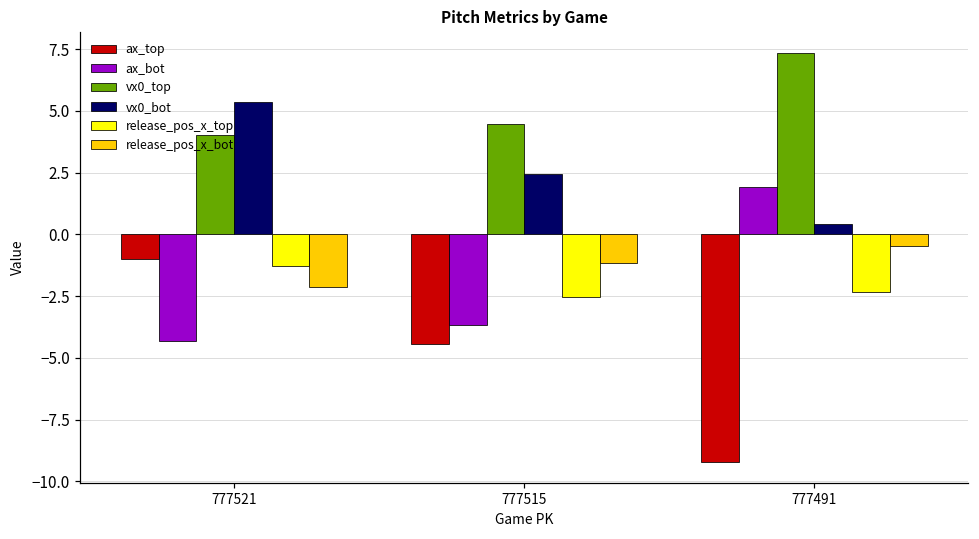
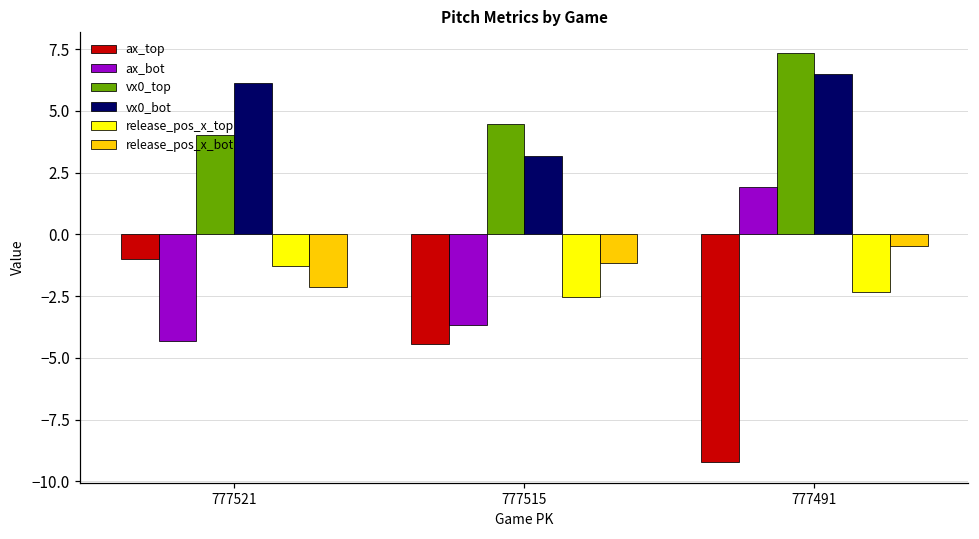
  {
    "ax_top": {
      "777521": -1.0,
      "777515": -4.4,
      "777491": -9.2
    },
    "ax_bot": {
      "777521": -4.3,
      "777515": -3.7,
      "777491": 1.9
    },
    "vx0_top": {
      "777521": 4.0,
      "777515": 4.5,
      "777491": 7.4
    },
    "vx0_bot": {
-     "777521": 5.4,
-     "777515": 2.4,
-     "777491": 0.4
+     "777521": 6.1,
+     "777515": 3.2,
+     "777491": 6.5
    }
  }
